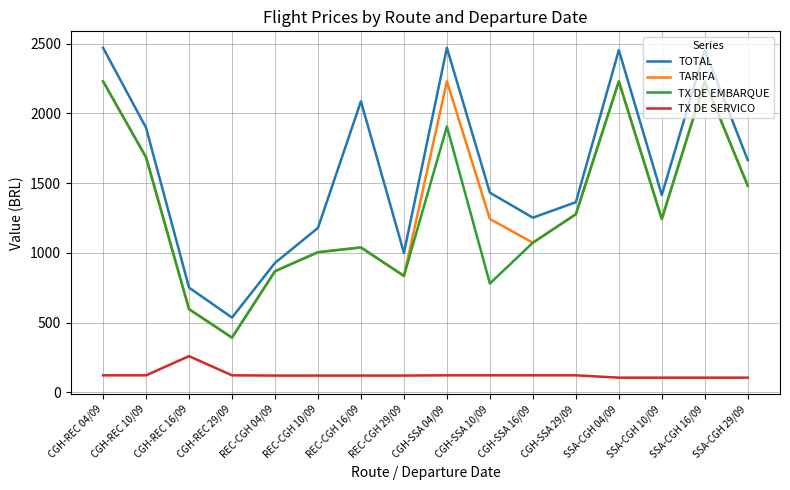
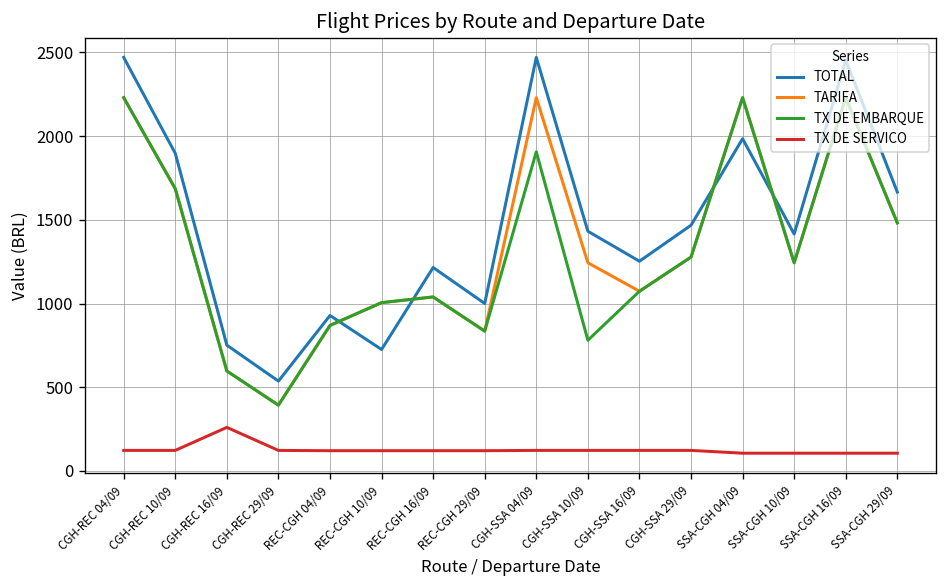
  {
    "TOTAL": {
      "CGH-REC 04/09": 2470,
      "CGH-REC 10/09": 1900,
      "CGH-REC 16/09": 750,
      "CGH-REC 29/09": 540,
      "REC-CGH 04/09": 930,
-     "REC-CGH 10/09": 1180,
-     "REC-CGH 16/09": 2090,
+     "REC-CGH 10/09": 730,
+     "REC-CGH 16/09": 1220,
      "REC-CGH 29/09": 1000,
      "CGH-SSA 04/09": 2470,
      "CGH-SSA 10/09": 1430,
      "CGH-SSA 16/09": 1250,
-     "CGH-SSA 29/09": 1360,
-     "SSA-CGH 04/09": 2450,
+     "CGH-SSA 29/09": 1470,
+     "SSA-CGH 04/09": 1980,
      "SSA-CGH 10/09": 1420,
      "SSA-CGH 29/09": 1670
    },
    "TARIFA": {
      "CGH-SSA 04/09": 2230,
      "CGH-SSA 10/09": 1240
    },
    "TX DE EMBARQUE": {
      "CGH-SSA 04/09": 1910,
      "CGH-SSA 10/09": 780
    },
    "TX DE SERVICO": {
      "CGH-REC 04/09": 120,
      "CGH-REC 10/09": 120,
      "CGH-REC 16/09": 260,
      "CGH-REC 29/09": 120,
      "REC-CGH 04/09": 120,
      "REC-CGH 10/09": 120,
      "REC-CGH 16/09": 120,
      "REC-CGH 29/09": 120,
      "CGH-SSA 04/09": 120,
      "CGH-SSA 10/09": 120,
      "CGH-SSA 16/09": 120,
      "CGH-SSA 29/09": 120,
      "SSA-CGH 04/09": 110,
      "SSA-CGH 10/09": 110,
      "SSA-CGH 16/09": 110,
      "SSA-CGH 29/09": 110
    }
  }
